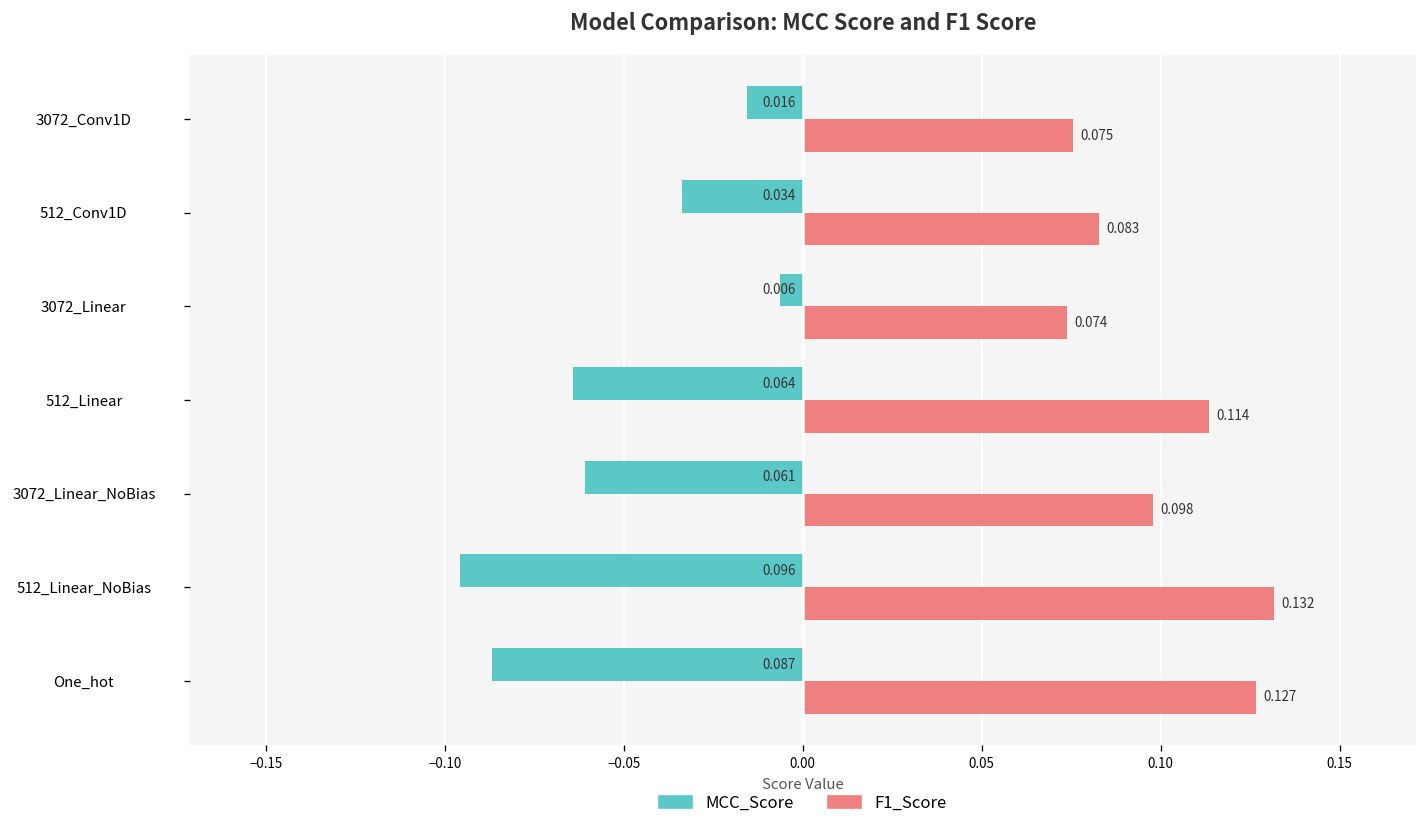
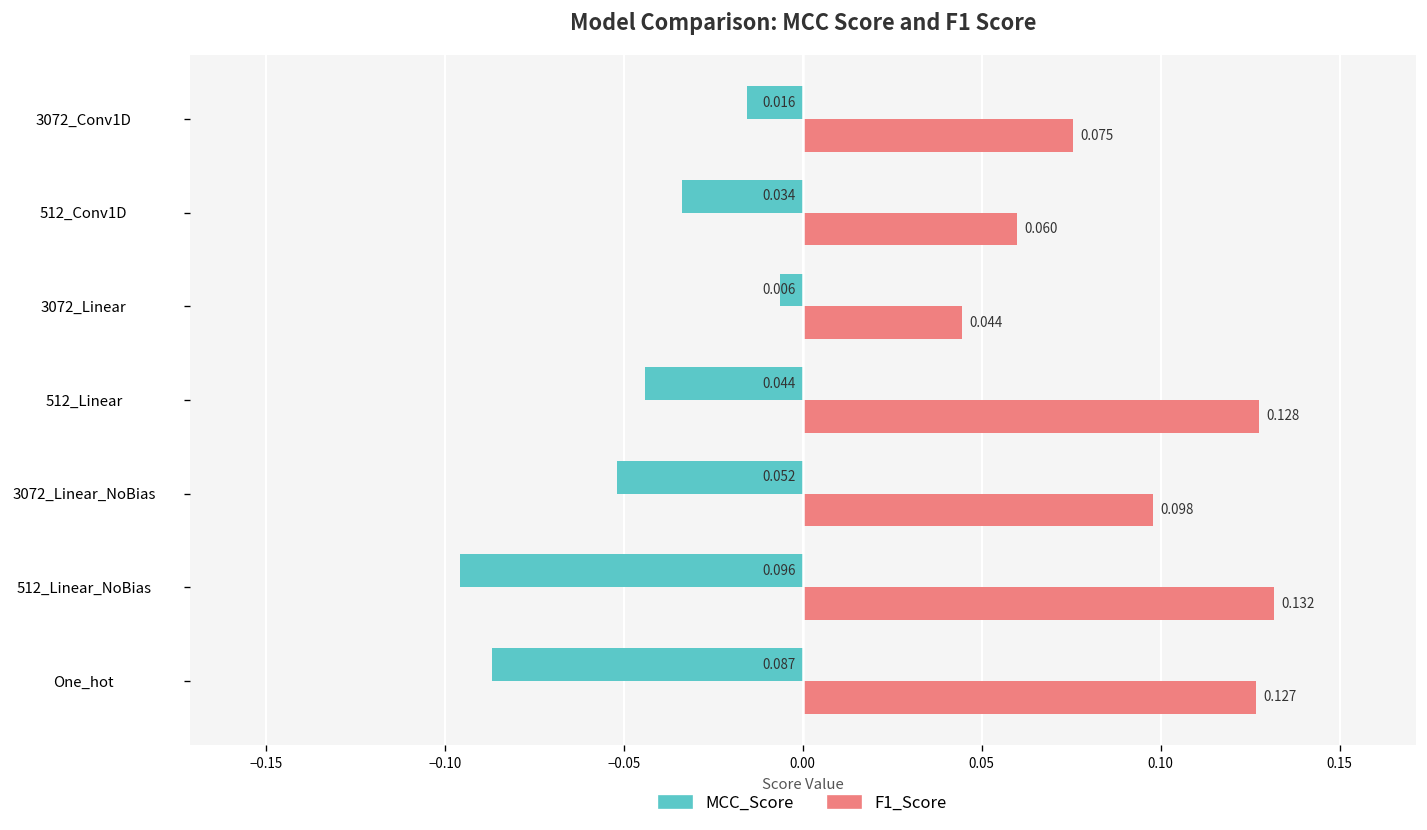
  {
    "MCC_Score": {
-     "512_Linear": 0.064,
-     "3072_Linear_NoBias": 0.061
+     "512_Linear": 0.044,
+     "3072_Linear_NoBias": 0.052
    },
    "F1_Score": {
      "3072_Conv1D": 0.075,
-     "512_Conv1D": 0.083,
-     "3072_Linear": 0.074,
-     "512_Linear": 0.114,
+     "512_Conv1D": 0.060,
+     "3072_Linear": 0.044,
+     "512_Linear": 0.128,
      "3072_Linear_NoBias": 0.098,
      "512_Linear_NoBias": 0.132,
      "One_hot": 0.127
    }
  }
